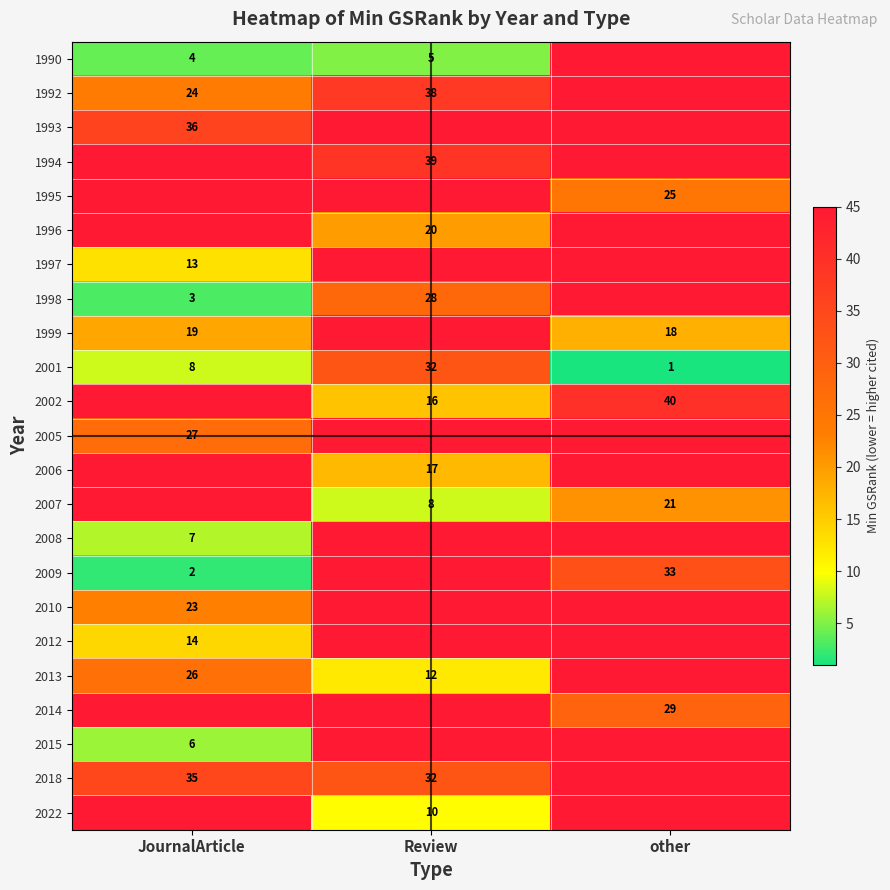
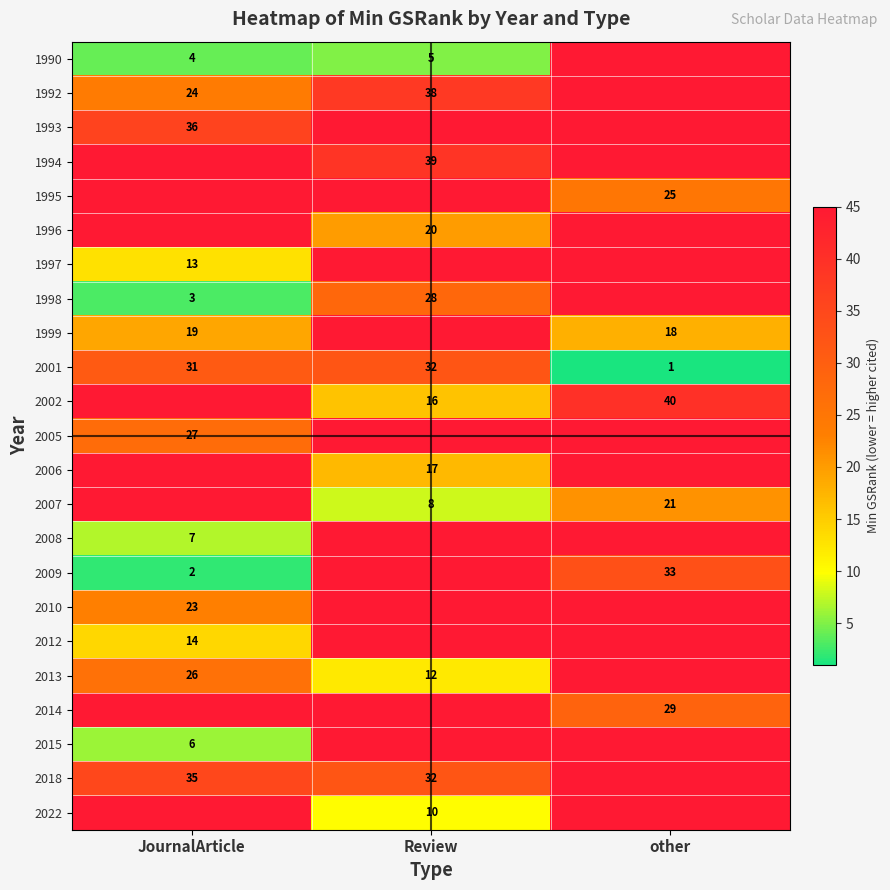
  {
    "1990": {
      "JournalArticle": 4,
      "Review": 5
    },
    "1992": {
      "JournalArticle": 24,
      "Review": 38
    },
    "1993": {
      "JournalArticle": 36
    },
    "1994": {
      "Review": 39
    },
    "1995": {
      "other": 25
    },
    "1996": {
      "Review": 20
    },
    "1997": {
      "JournalArticle": 13
    },
    "1998": {
      "JournalArticle": 3,
      "Review": 28
    },
    "1999": {
      "JournalArticle": 19,
      "other": 18
    },
    "2001": {
-     "JournalArticle": 8,
+     "JournalArticle": 31,
      "Review": 32,
      "other": 1
    },
    "2002": {
      "Review": 16,
      "other": 40
    },
    "2005": {
      "JournalArticle": 27
    },
    "2006": {
      "Review": 17
    },
    "2007": {
      "Review": 8,
      "other": 21
    },
    "2008": {
      "JournalArticle": 7
    },
    "2009": {
      "JournalArticle": 2,
      "other": 33
    },
    "2010": {
      "JournalArticle": 23
    },
    "2012": {
      "JournalArticle": 14
    },
    "2013": {
      "JournalArticle": 26,
      "Review": 12
    },
    "2014": {
      "other": 29
    },
    "2015": {
      "JournalArticle": 6
    },
    "2018": {
      "JournalArticle": 35,
      "Review": 32
    },
    "2022": {
      "Review": 10
    }
  }
